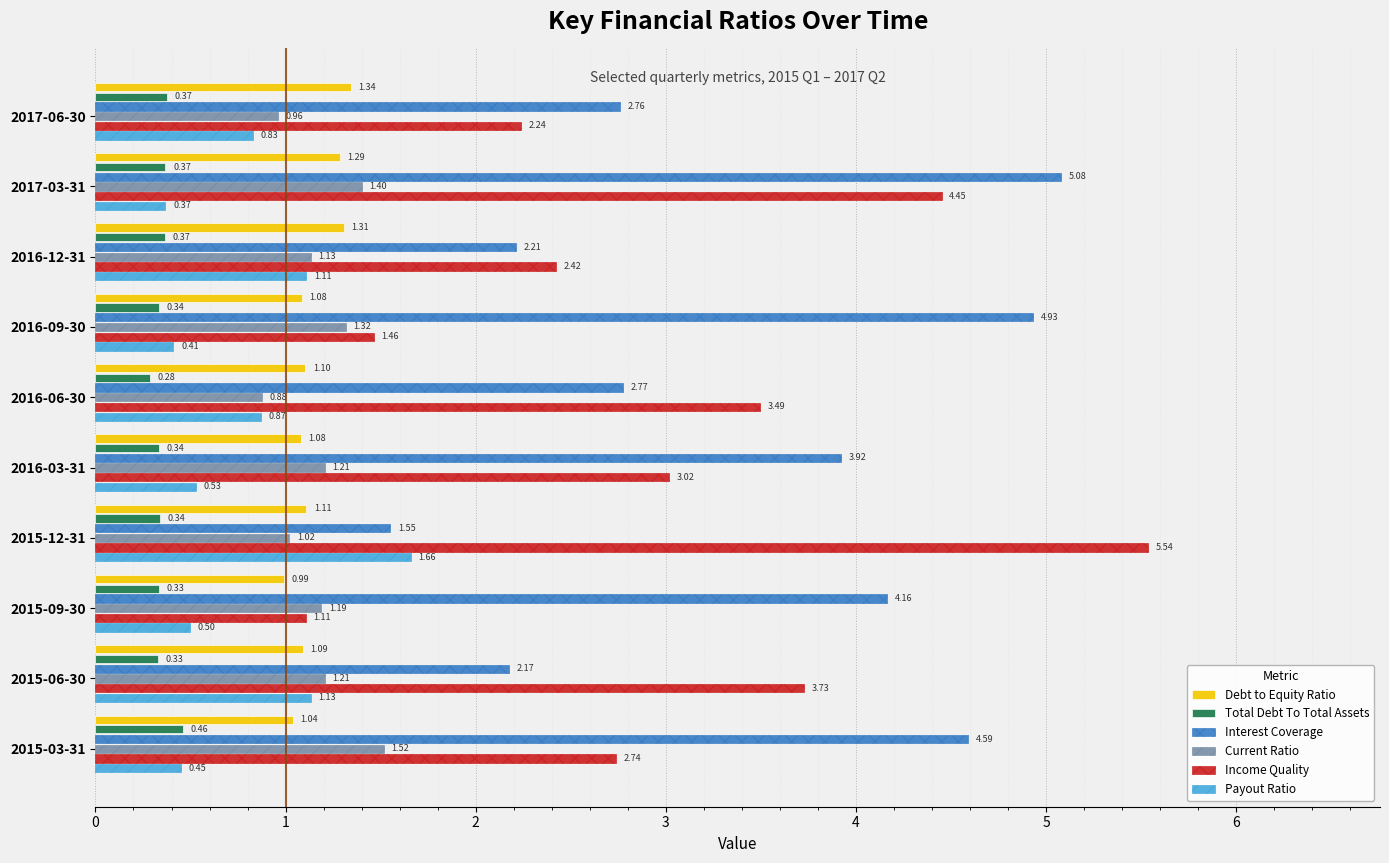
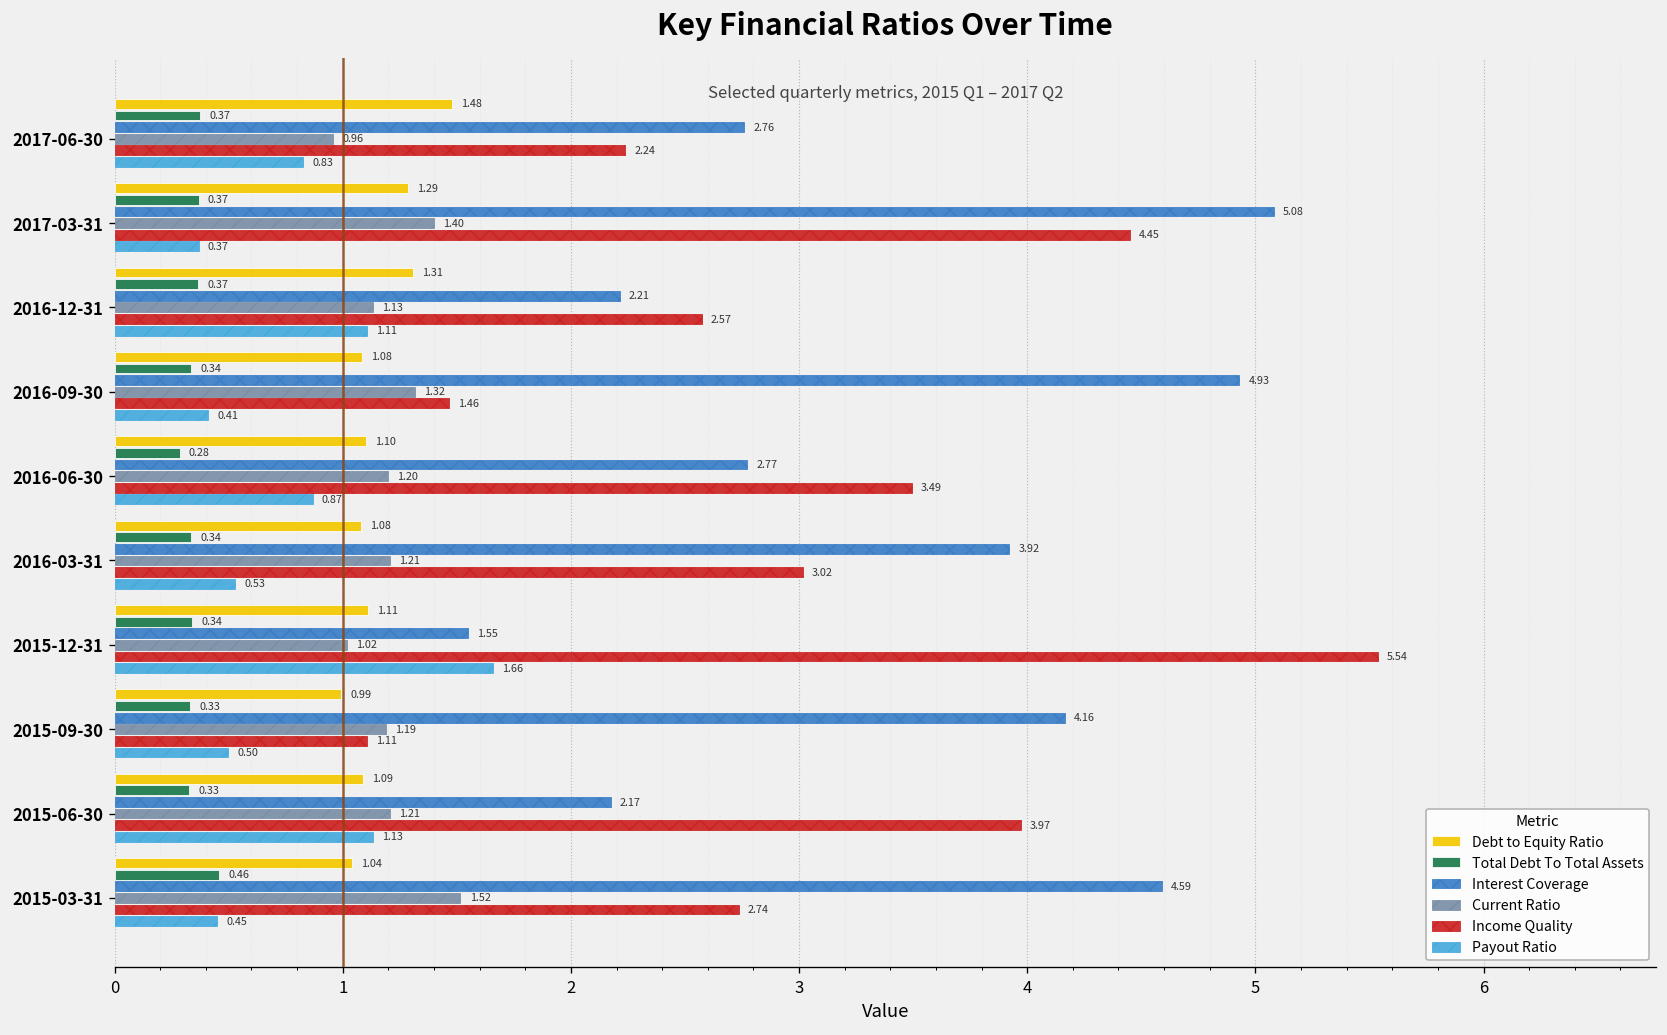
  {
    "Debt to Equity Ratio": {
-     "2017-06-30": 1.34,
+     "2017-06-30": 1.48,
      "2017-03-31": 1.29,
      "2016-12-31": 1.31,
      "2016-09-30": 1.08,
      "2016-06-30": 1.10,
      "2016-03-31": 1.08,
      "2015-12-31": 1.11,
      "2015-09-30": 0.99,
      "2015-06-30": 1.09,
      "2015-03-31": 1.04
    },
    "Total Debt To Total Assets": {
      "2017-06-30": 0.37,
      "2017-03-31": 0.37,
      "2016-12-31": 0.37,
      "2016-09-30": 0.34,
      "2016-06-30": 0.28,
      "2016-03-31": 0.34,
      "2015-12-31": 0.34,
      "2015-09-30": 0.33,
      "2015-06-30": 0.33,
      "2015-03-31": 0.46
    },
    "Current Ratio": {
      "2017-06-30": 0.96,
      "2017-03-31": 1.40,
      "2016-12-31": 1.13,
      "2016-09-30": 1.32,
-     "2016-06-30": 0.88,
+     "2016-06-30": 1.20,
      "2016-03-31": 1.21,
      "2015-12-31": 1.02,
      "2015-09-30": 1.19,
      "2015-06-30": 1.21,
      "2015-03-31": 1.52
    },
    "Income Quality": {
      "2017-06-30": 2.24,
      "2017-03-31": 4.45,
-     "2016-12-31": 2.42,
+     "2016-12-31": 2.57,
      "2016-09-30": 1.46,
      "2016-06-30": 3.49,
      "2016-03-31": 3.02,
      "2015-12-31": 5.54,
      "2015-09-30": 1.11,
-     "2015-06-30": 3.73,
+     "2015-06-30": 3.97,
      "2015-03-31": 2.74
    }
  }
